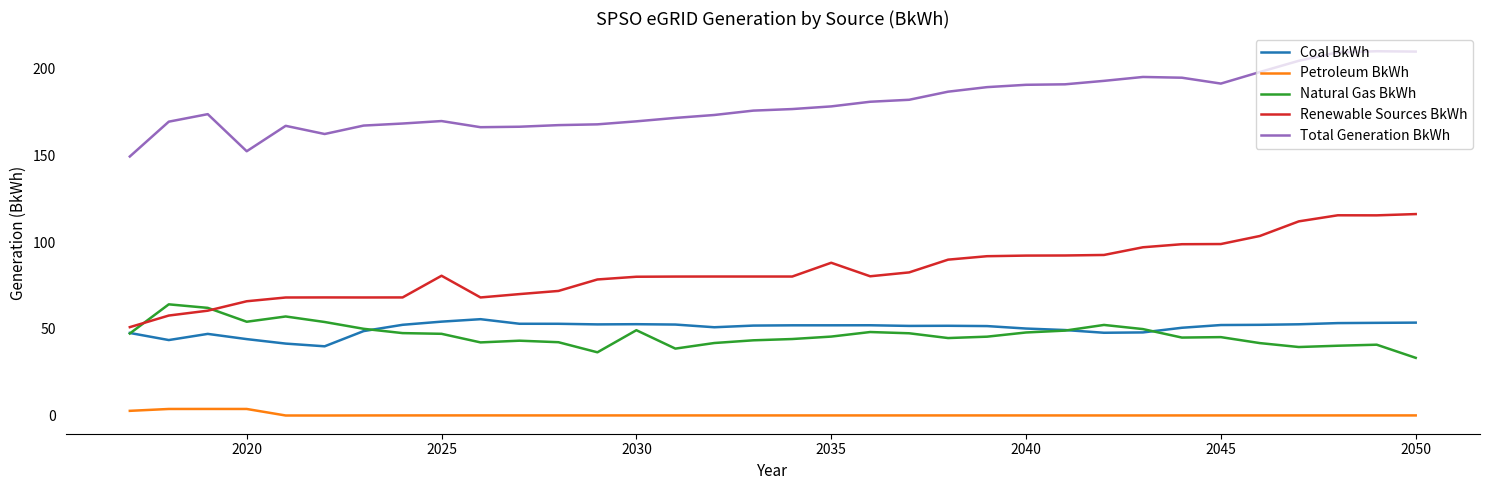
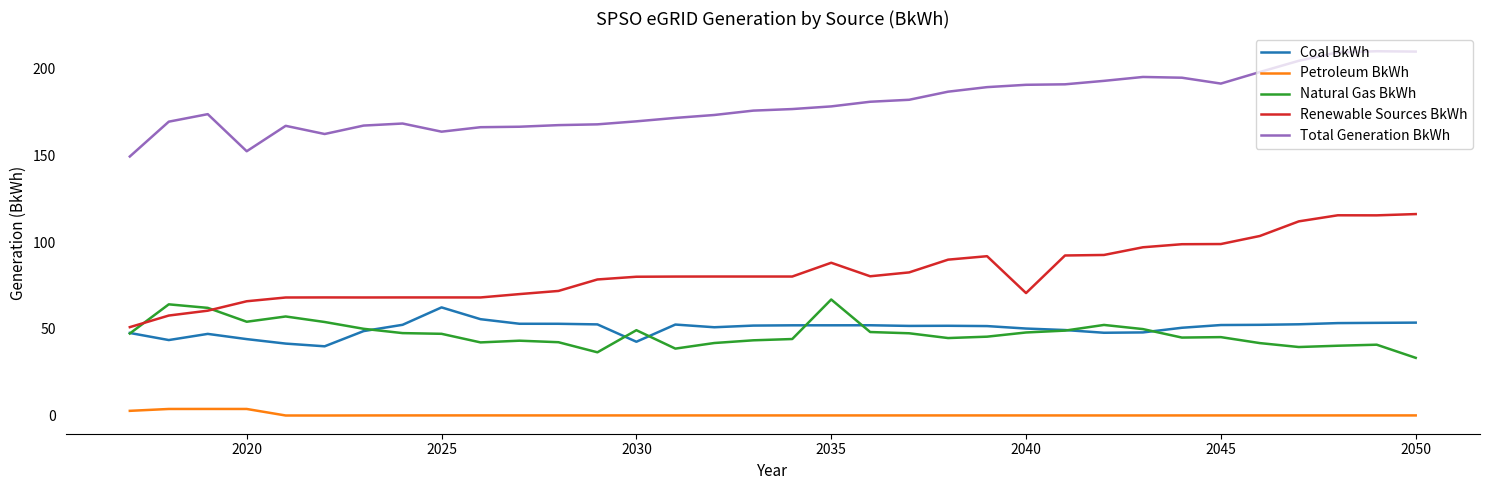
  {
    "Coal BkWh": {
      "2020": 44,
-     "2025": 54,
-     "2030": 53,
+     "2025": 62,
+     "2030": 43,
      "2035": 52,
      "2040": 50,
      "2045": 52,
      "2050": 54
    },
    "Petroleum BkWh": {
      "2020": 4,
      "2025": 0,
      "2030": 0,
      "2035": 0,
      "2040": 0,
      "2045": 0,
      "2050": 0
    },
    "Natural Gas BkWh": {
      "2020": 54,
      "2025": 47,
      "2030": 49,
-     "2035": 46,
+     "2035": 67,
      "2040": 48,
      "2045": 45,
      "2050": 33
    },
    "Renewable Sources BkWh": {
      "2020": 66,
-     "2025": 81,
+     "2025": 68,
      "2030": 80,
      "2035": 88,
-     "2040": 92,
+     "2040": 71,
      "2045": 99,
      "2050": 116
    },
    "Total Generation BkWh": {
      "2020": 152,
-     "2025": 170,
+     "2025": 164,
      "2030": 169,
      "2035": 178,
      "2040": 190,
      "2045": 191
    }
  }
